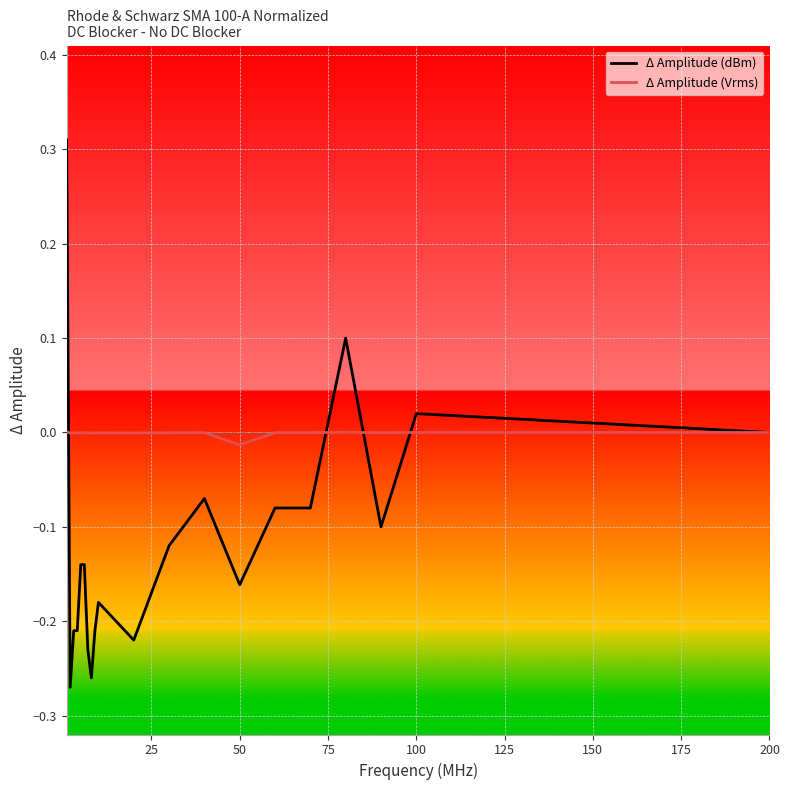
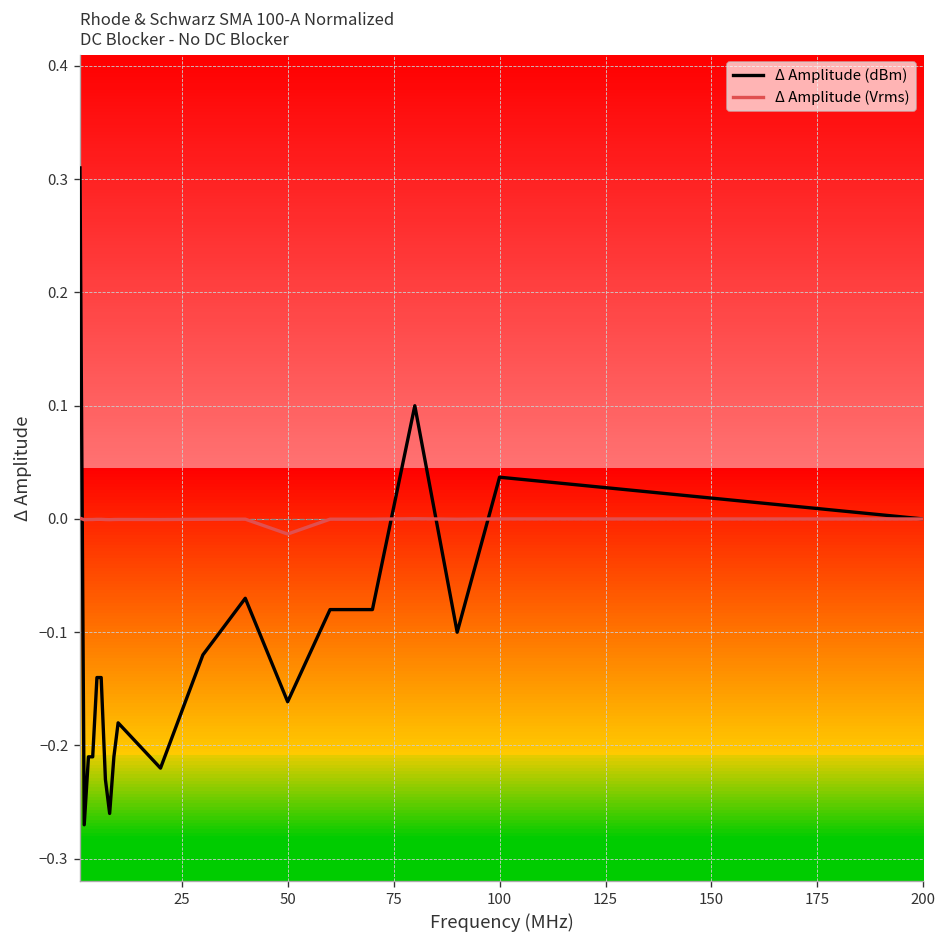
  {
    "Δ Amplitude (dBm)": {
      "50": -0.16,
-     "100": 0.02
+     "100": 0.04
    },
    "Δ Amplitude (Vrms)": {
      "50": -0.01,
      "100": 0.00
    }
  }
